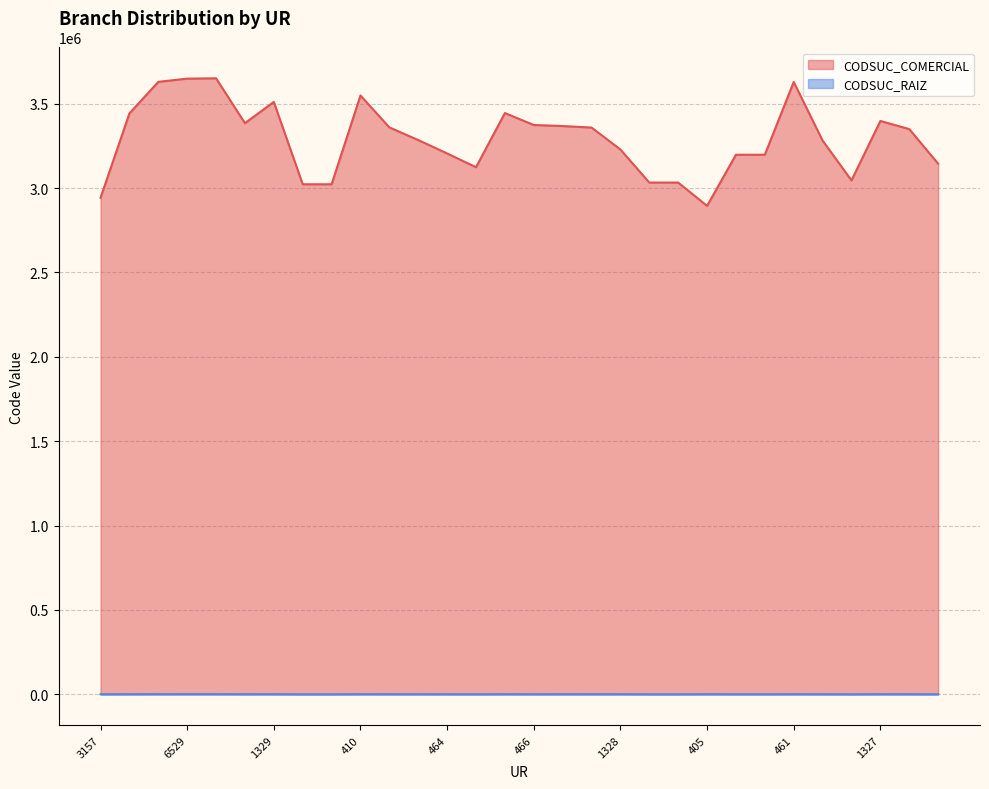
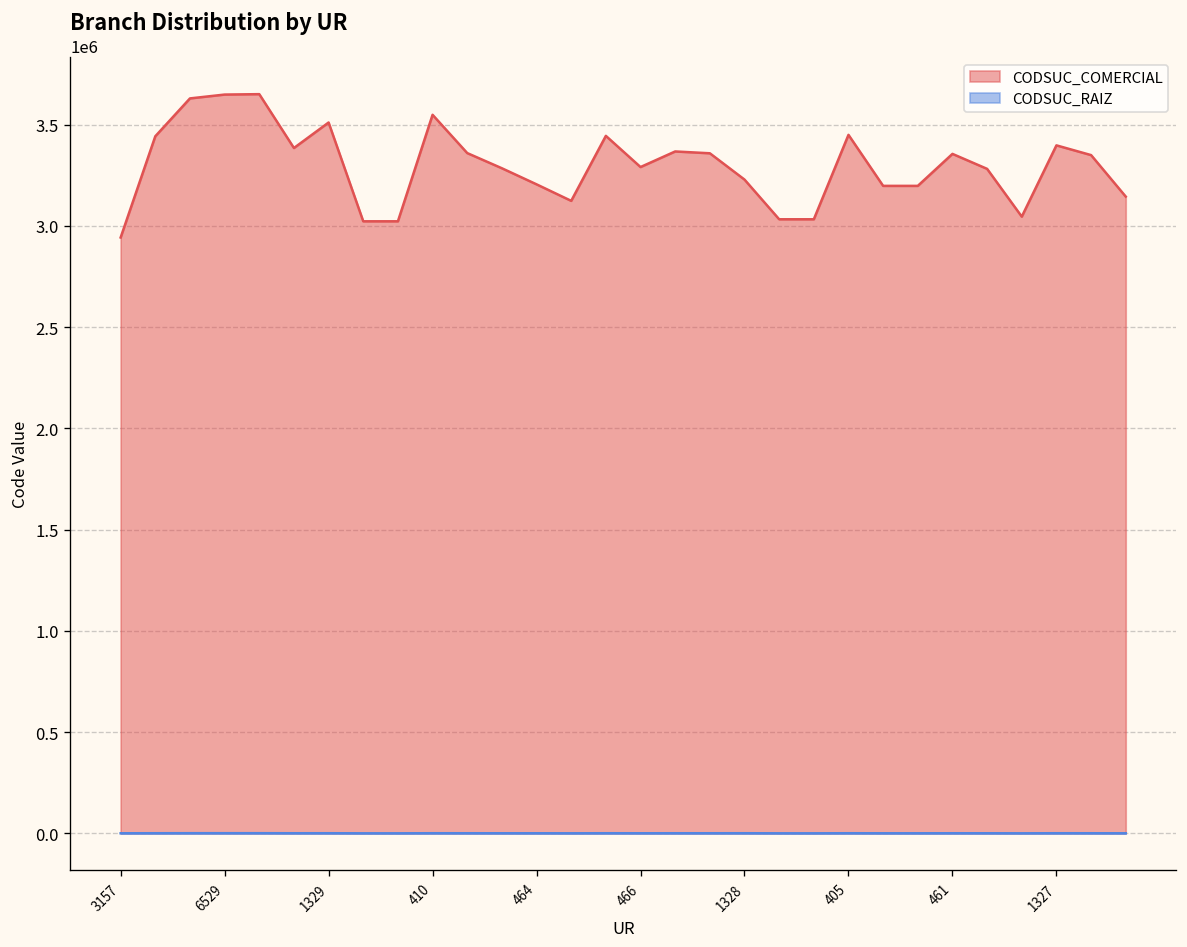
  {
    "CODSUC_COMERCIAL": {
      "3157": 2940000,
      "6529": 3650000,
      "1329": 3510000,
      "410": 3550000,
      "464": 3210000,
-     "466": 3370000,
+     "466": 3290000,
      "1328": 3230000,
-     "405": 2890000,
-     "461": 3630000,
+     "405": 3450000,
+     "461": 3360000,
      "1327": 3400000
    },
    "CODSUC_RAIZ": {
      "3157": 0,
      "6529": 0,
      "1329": 0,
      "410": 0,
      "464": 0,
      "466": 0,
      "1328": 0,
      "405": 0,
      "461": 0,
      "1327": 0
    }
  }
